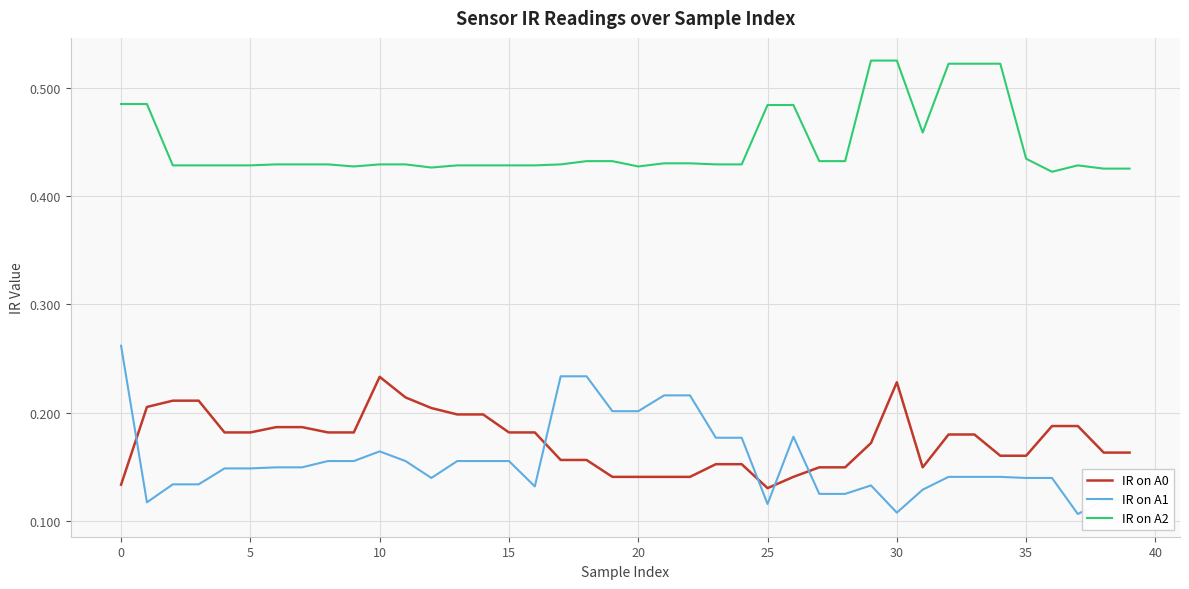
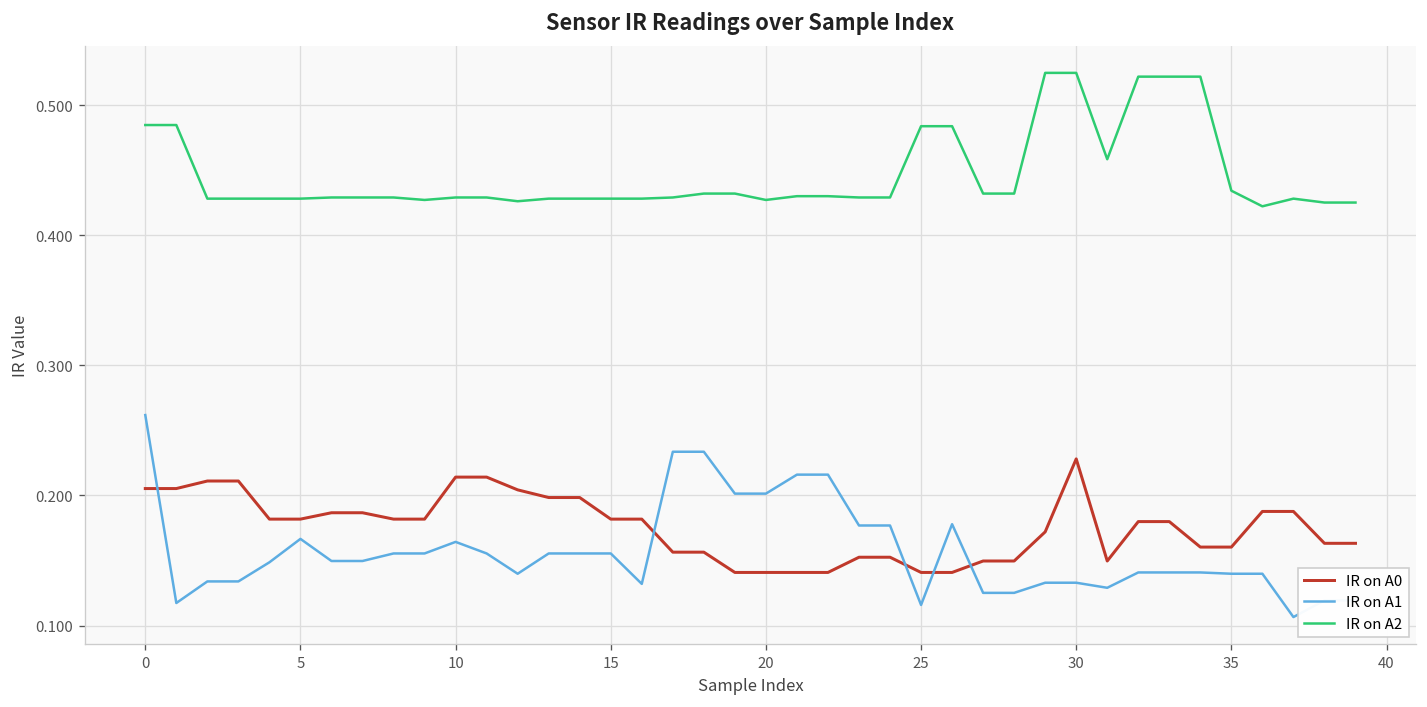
  {
    "IR on A0": {
-     "0": 0.134,
+     "0": 0.205,
      "5": 0.182,
-     "10": 0.233,
+     "10": 0.214,
      "15": 0.182,
      "20": 0.141,
-     "25": 0.130,
+     "25": 0.141,
      "30": 0.228,
      "35": 0.160
    },
    "IR on A1": {
      "0": 0.262,
-     "5": 0.149,
+     "5": 0.167,
      "10": 0.164,
      "15": 0.155,
      "20": 0.201,
      "25": 0.116,
-     "30": 0.108,
+     "30": 0.133,
      "35": 0.140
    },
    "IR on A2": {
      "0": 0.485,
      "5": 0.428,
      "10": 0.429,
      "15": 0.428,
      "20": 0.427,
      "25": 0.484,
      "30": 0.525,
      "35": 0.434
    }
  }
